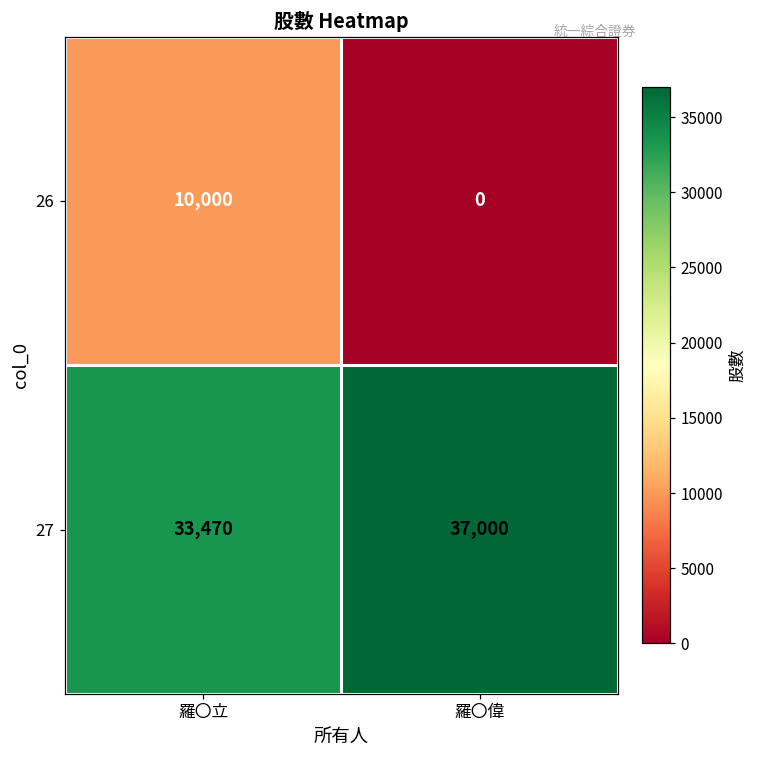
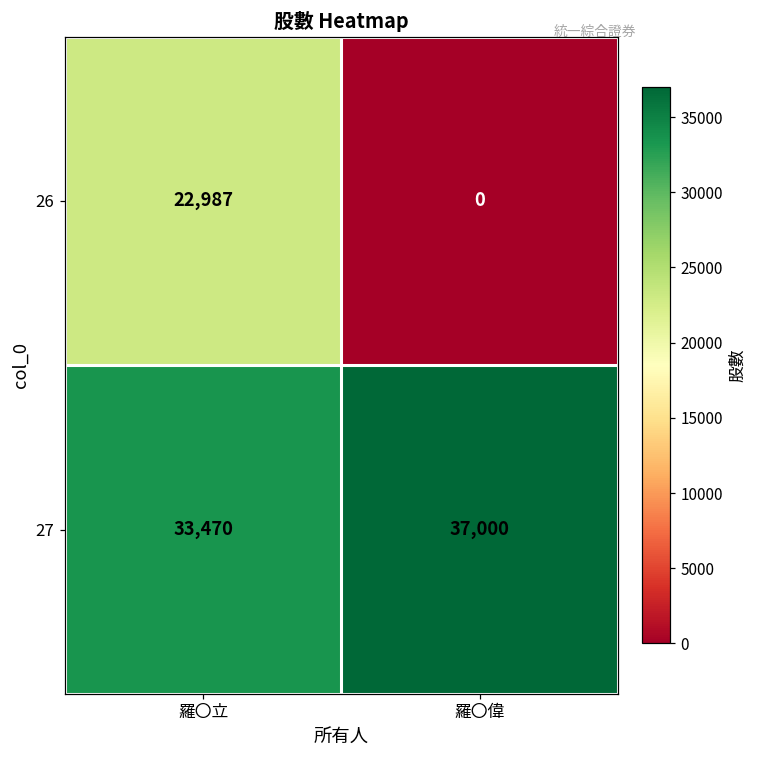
  {
    "26": {
-     "羅〇立": "10,000",
+     "羅〇立": "22,987",
      "羅〇偉": "0"
    },
    "27": {
      "羅〇立": "33,470",
      "羅〇偉": "37,000"
    }
  }
